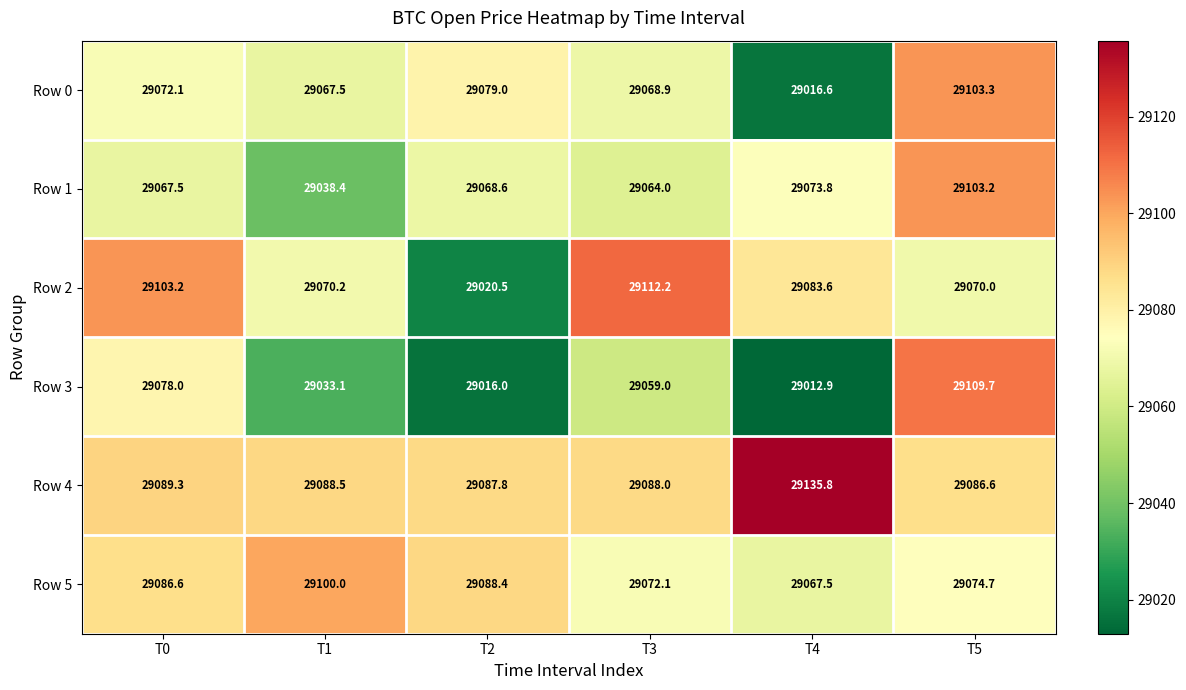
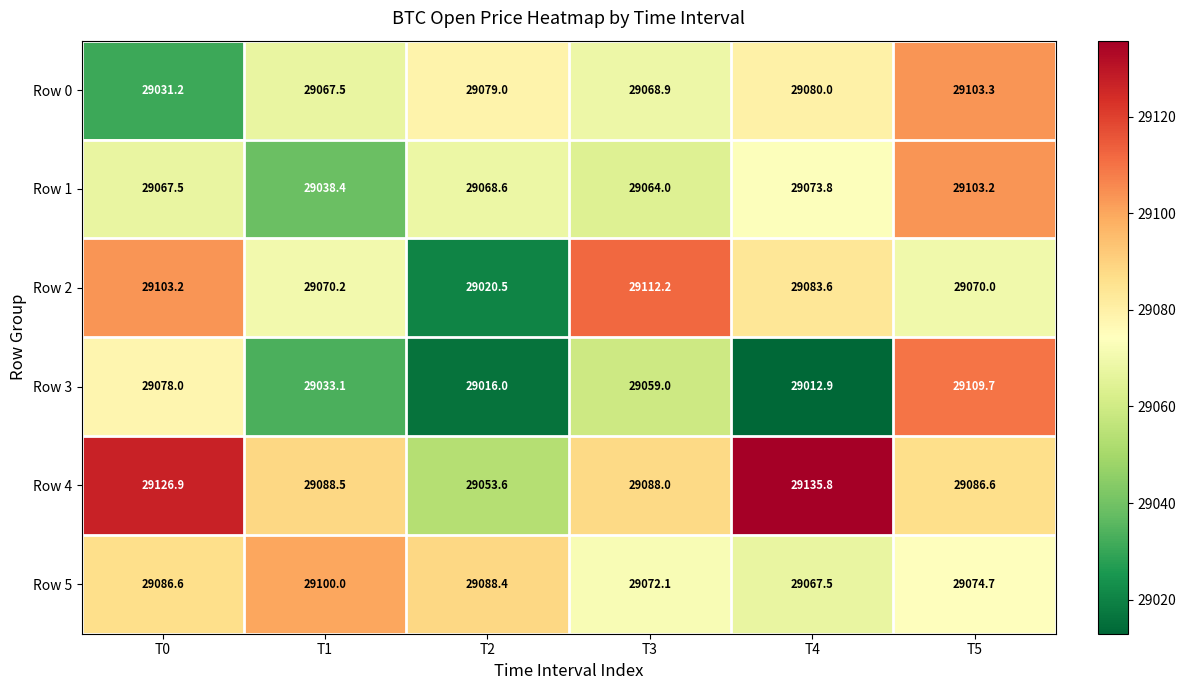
  {
    "Row 0": {
-     "T0": 29072.1,
+     "T0": 29031.2,
      "T1": 29067.5,
      "T2": 29079.0,
      "T3": 29068.9,
-     "T4": 29016.6,
+     "T4": 29080.0,
      "T5": 29103.3
    },
    "Row 1": {
      "T0": 29067.5,
      "T1": 29038.4,
      "T2": 29068.6,
      "T3": 29064.0,
      "T4": 29073.8,
      "T5": 29103.2
    },
    "Row 2": {
      "T0": 29103.2,
      "T1": 29070.2,
      "T2": 29020.5,
      "T3": 29112.2,
      "T4": 29083.6,
      "T5": 29070.0
    },
    "Row 3": {
      "T0": 29078.0,
      "T1": 29033.1,
      "T2": 29016.0,
      "T3": 29059.0,
      "T4": 29012.9,
      "T5": 29109.7
    },
    "Row 4": {
-     "T0": 29089.3,
+     "T0": 29126.9,
      "T1": 29088.5,
-     "T2": 29087.8,
+     "T2": 29053.6,
      "T3": 29088.0,
      "T4": 29135.8,
      "T5": 29086.6
    },
    "Row 5": {
      "T0": 29086.6,
      "T1": 29100.0,
      "T2": 29088.4,
      "T3": 29072.1,
      "T4": 29067.5,
      "T5": 29074.7
    }
  }
